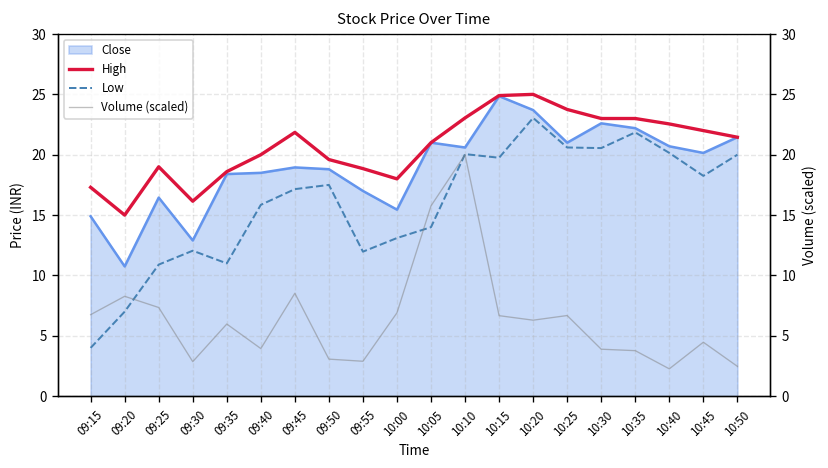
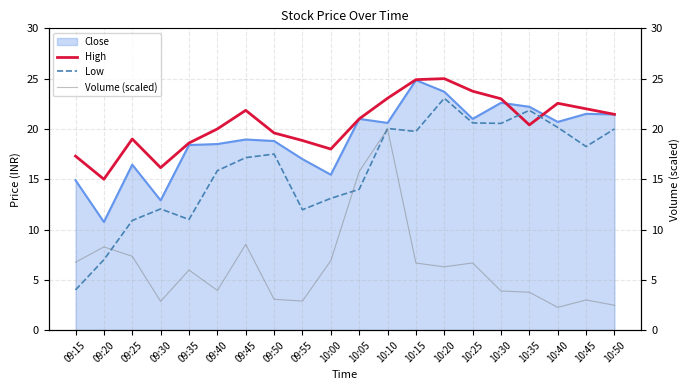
  {
    "Close": {
      "09:15": 14.9,
      "09:20": 10.8,
      "09:25": 16.4,
      "09:30": 12.9,
      "09:40": 18.5,
      "09:45": 18.9,
      "09:50": 18.8,
      "09:55": 17.0,
      "10:00": 15.4,
      "10:10": 20.6,
      "10:20": 23.7,
      "10:25": 21.0,
      "10:30": 22.6,
      "10:35": 22.2,
      "10:40": 20.7,
-     "10:45": 20.2
+     "10:45": 21.5
    },
    "High": {
      "09:15": 17.3,
      "09:20": 15.0,
      "09:25": 19.0,
      "09:30": 16.2,
      "09:40": 20.0,
      "09:45": 21.8,
      "09:50": 19.6,
      "09:55": 18.8,
      "10:00": 18.0,
      "10:10": 23.1,
      "10:20": 25.0,
      "10:25": 23.8,
      "10:30": 23.0,
-     "10:35": 23.0,
+     "10:35": 20.4,
      "10:40": 22.6,
      "10:45": 22.0
    },
    "Low": {
      "09:15": 4.0,
      "09:20": 7.0,
      "09:25": 10.9,
      "09:30": 12.1,
      "09:35": 11.0,
      "09:40": 15.8,
      "09:45": 17.2,
      "09:50": 17.5,
      "09:55": 12.0,
      "10:00": 13.1,
      "10:05": 14.0,
      "10:10": 20.1,
      "10:15": 19.8,
      "10:20": 23.1,
      "10:25": 20.6,
      "10:30": 20.6,
      "10:35": 21.8,
      "10:40": 20.2,
      "10:45": 18.3,
      "10:50": 20.0
    },
    "Volume (scaled)": {
      "09:15": 6.8,
      "09:20": 8.3,
      "09:25": 7.3,
      "09:30": 2.9,
      "09:35": 6.0,
      "09:40": 3.9,
      "09:45": 8.5,
      "09:50": 3.1,
      "09:55": 2.9,
      "10:00": 6.9,
      "10:05": 15.8,
      "10:10": 20.0,
      "10:15": 6.7,
      "10:20": 6.3,
      "10:25": 6.7,
      "10:30": 3.9,
      "10:35": 3.8,
      "10:40": 2.3,
-     "10:45": 4.5,
+     "10:45": 3.0,
      "10:50": 2.5
    }
  }
